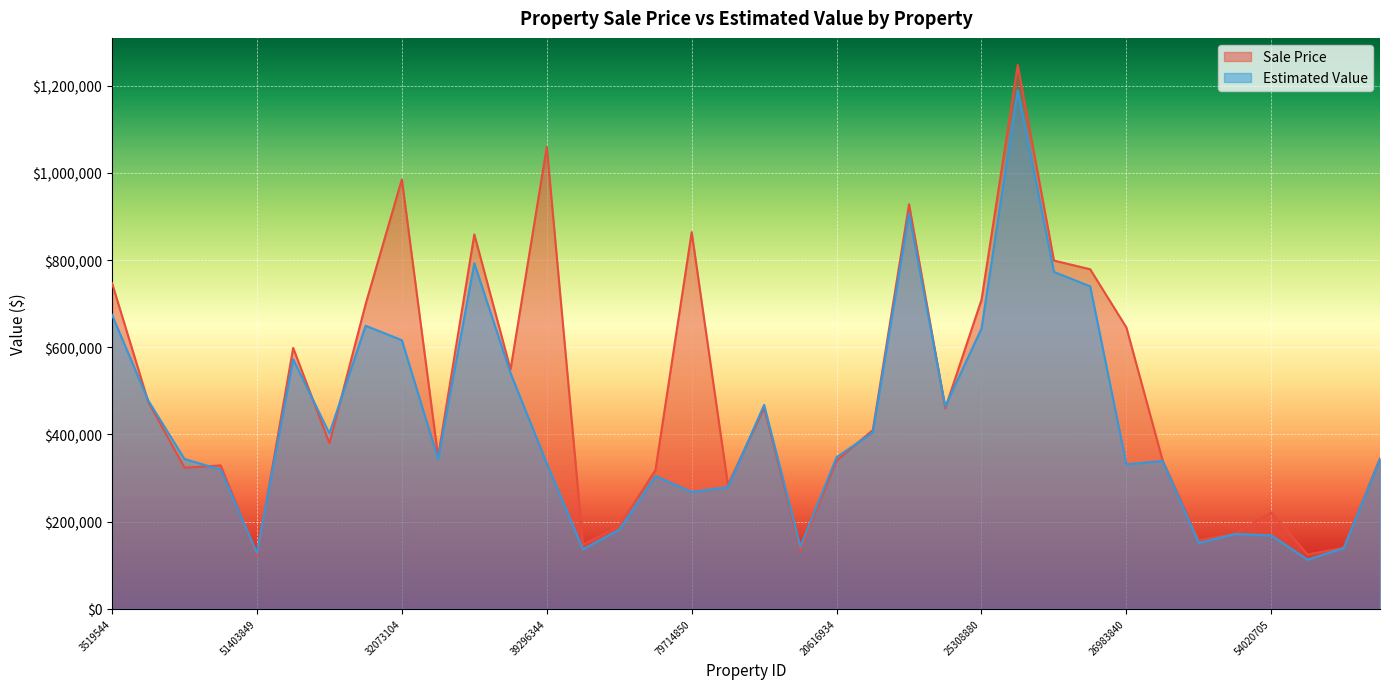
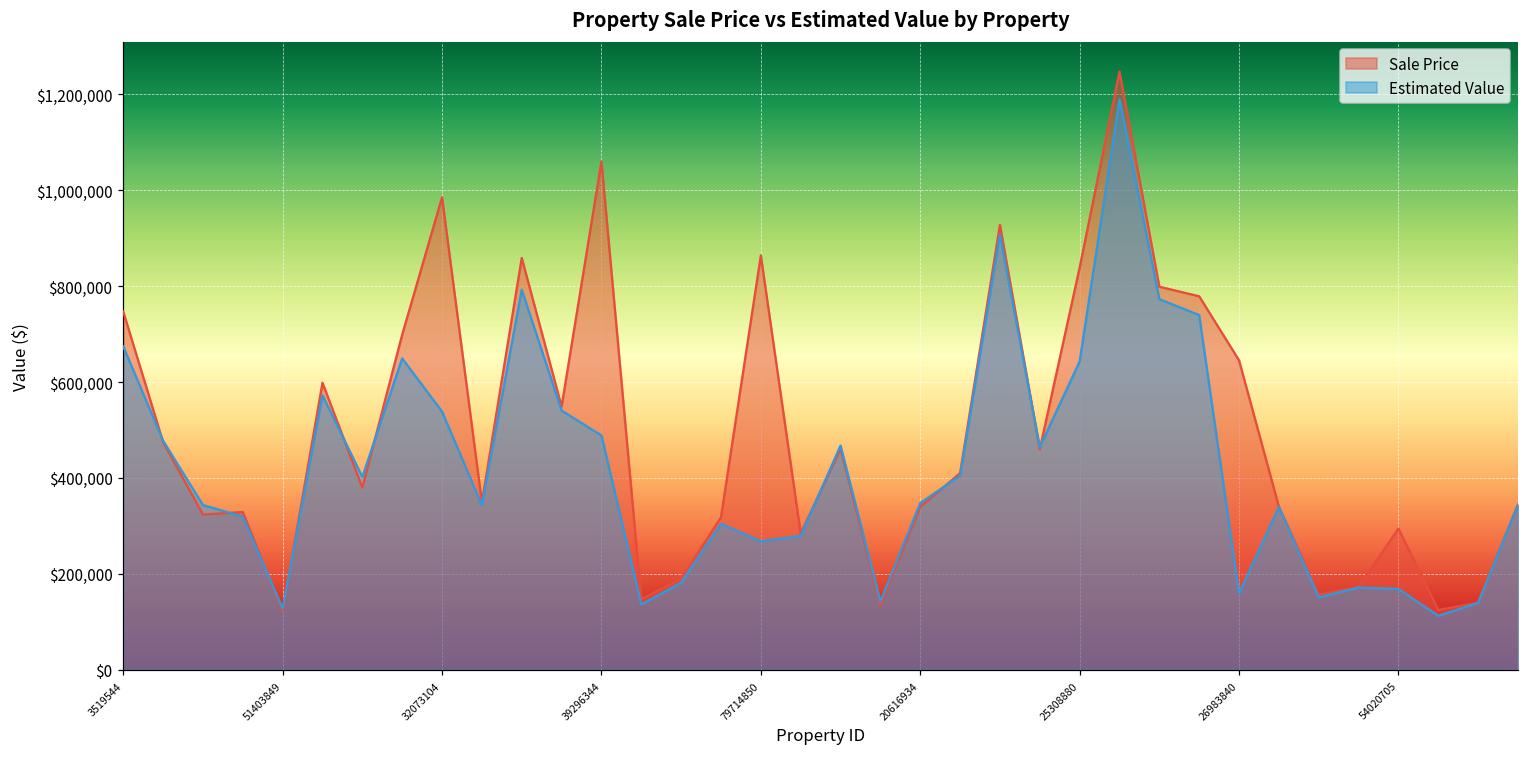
  {
    "Sale Price": {
      "3519544": "$750,000",
      "32073104": "$990,000",
      "39296344": "$1,060,000",
      "79714850": "$860,000",
      "20616934": "$340,000",
-     "25308880": "$710,000",
+     "25308880": "$840,000",
      "26983840": "$650,000",
-     "54020705": "$220,000"
+     "54020705": "$290,000"
    },
    "Estimated Value": {
      "3519544": "$670,000",
-     "32073104": "$620,000",
-     "39296344": "$330,000",
+     "32073104": "$540,000",
+     "39296344": "$490,000",
      "79714850": "$270,000",
      "20616934": "$350,000",
      "25308880": "$640,000",
-     "26983840": "$330,000",
+     "26983840": "$160,000",
      "54020705": "$170,000"
    }
  }
